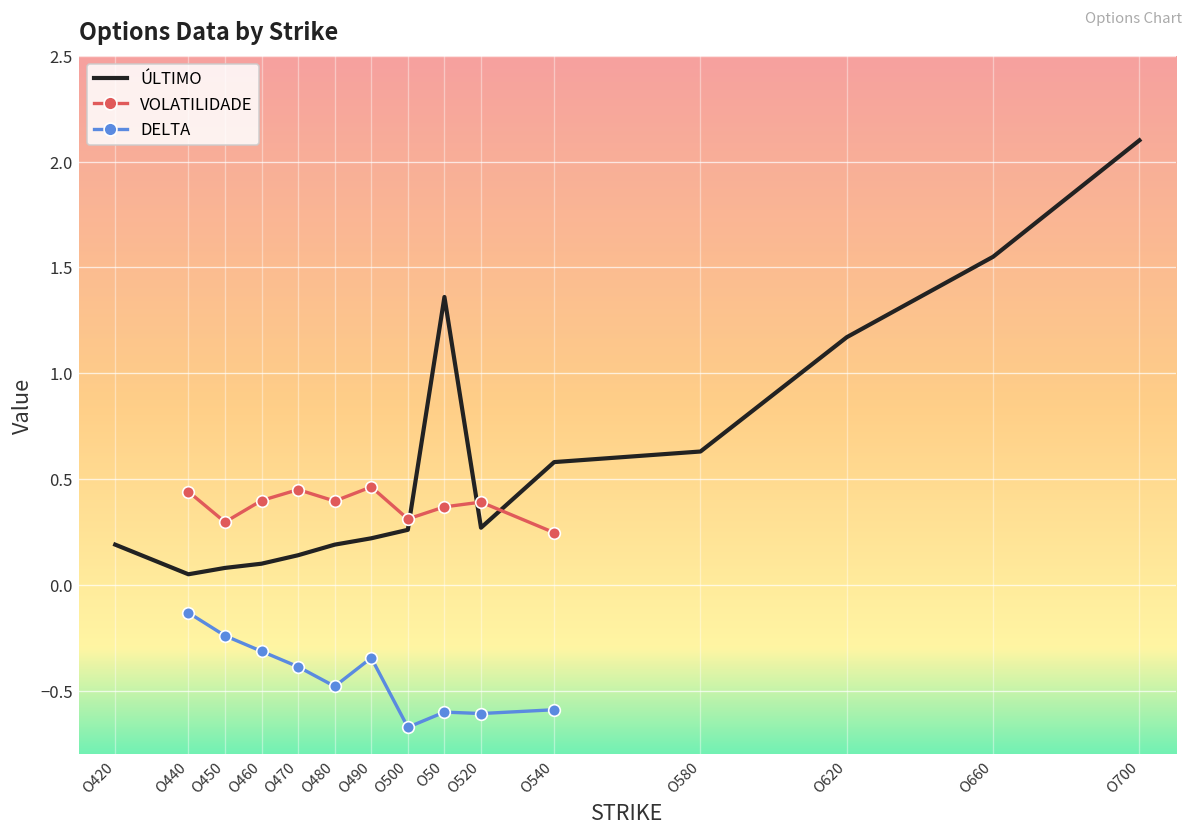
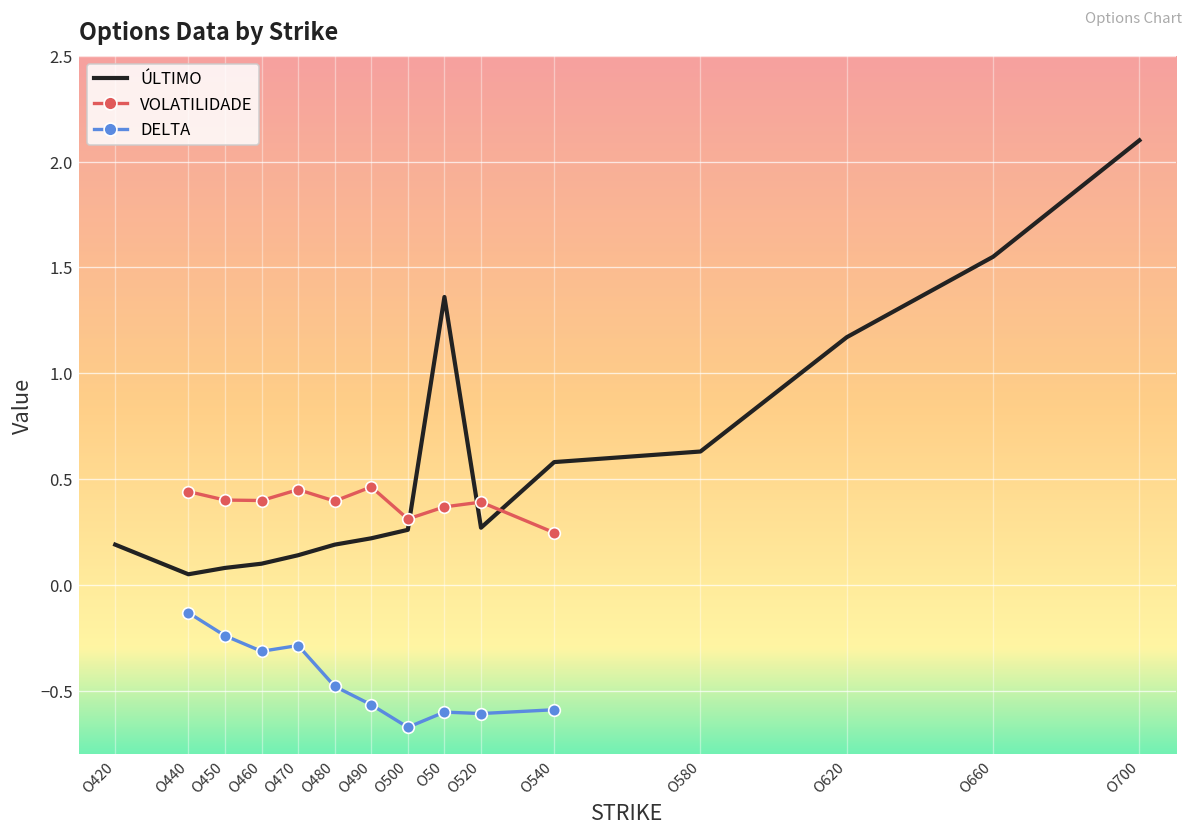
  {
    "ÚLTIMO": {
      "O420": 0.19,
      "O440": 0.05,
      "O450": 0.08,
      "O460": 0.10,
      "O470": 0.14,
      "O480": 0.19,
      "O490": 0.22,
      "O500": 0.26,
      "O50": 1.36,
      "O520": 0.27,
      "O540": 0.58,
      "O580": 0.63,
      "O620": 1.17,
      "O660": 1.55,
      "O700": 2.10
    },
    "VOLATILIDADE": {
      "O440": 0.44,
-     "O450": 0.30,
+     "O450": 0.40,
      "O460": 0.40,
      "O470": 0.45,
      "O480": 0.40,
      "O490": 0.46,
      "O500": 0.31,
      "O50": 0.37,
      "O520": 0.39,
      "O540": 0.25
    },
    "DELTA": {
      "O440": -0.13,
      "O450": -0.24,
      "O460": -0.31,
-     "O470": -0.39,
+     "O470": -0.29,
      "O480": -0.48,
-     "O490": -0.34,
+     "O490": -0.57,
      "O500": -0.67,
      "O50": -0.60,
      "O520": -0.61,
      "O540": -0.59
    }
  }
